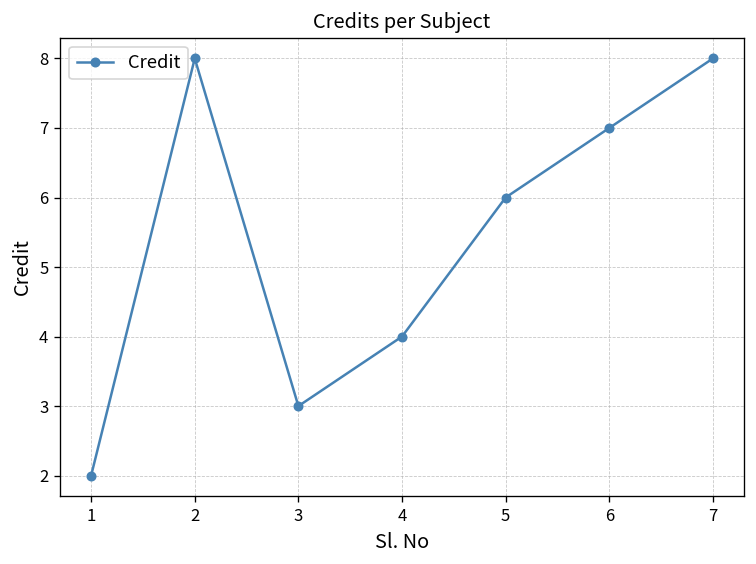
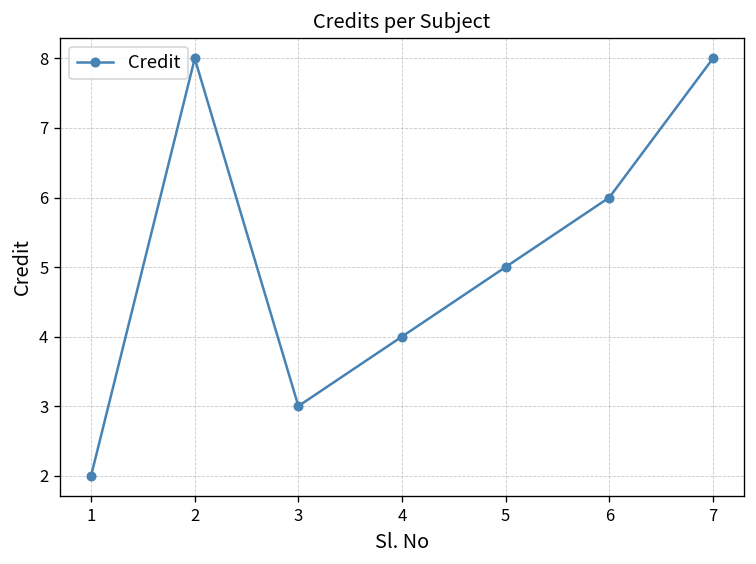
  {
    "1": 2,
    "2": 8,
    "3": 3,
    "4": 4,
-   "5": 6,
-   "6": 7,
+   "5": 5,
+   "6": 6,
    "7": 8
  }
